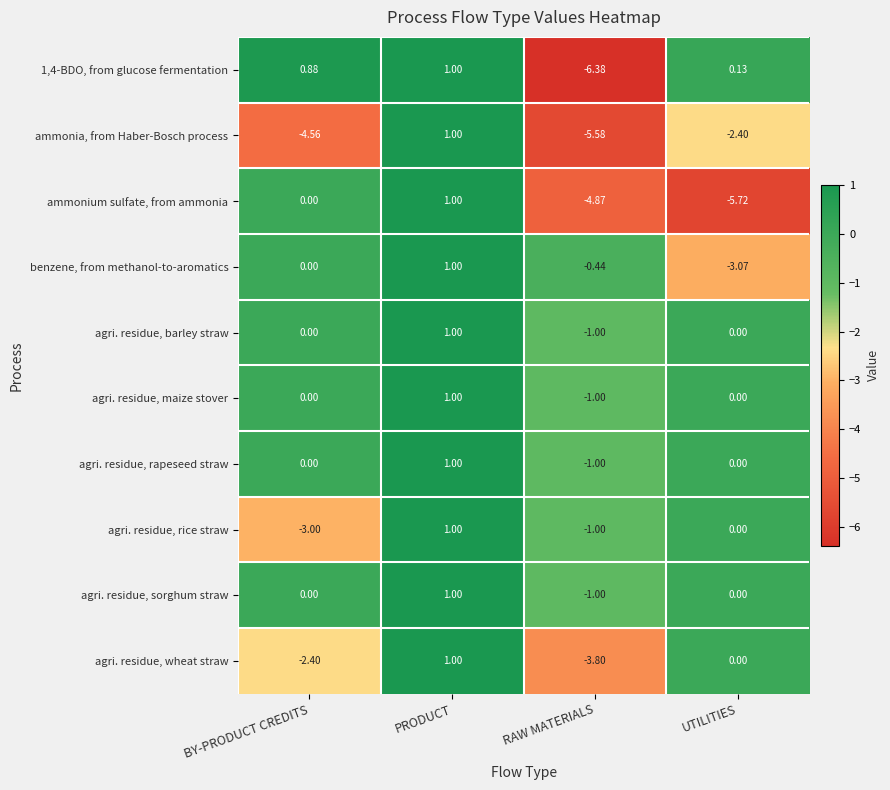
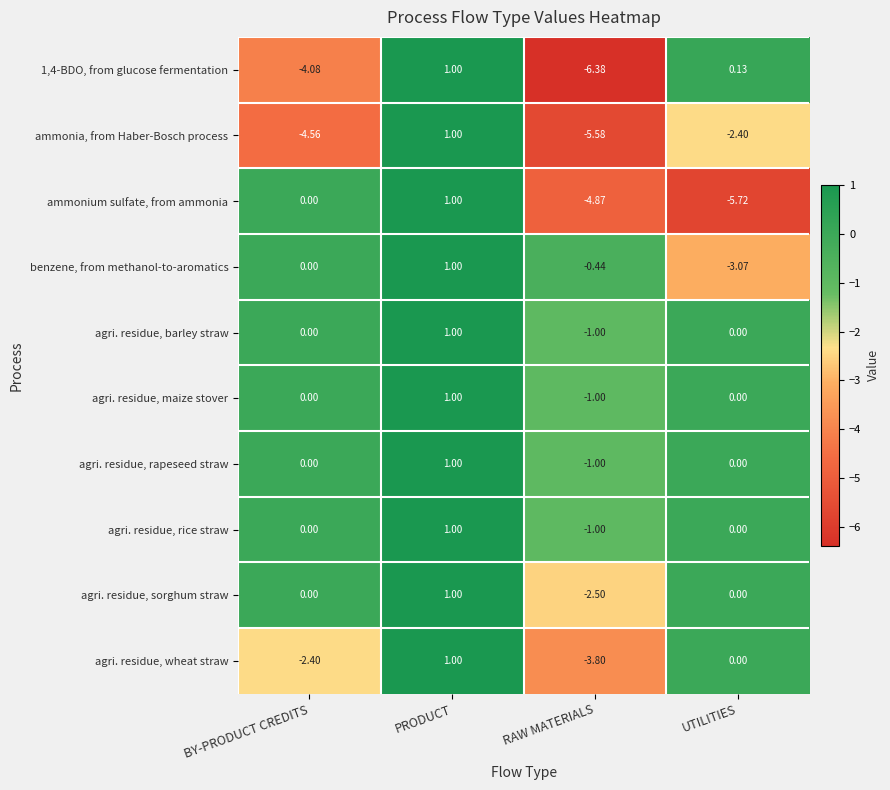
  {
    "1,4-BDO, from glucose fermentation": {
-     "BY-PRODUCT CREDITS": 0.88,
+     "BY-PRODUCT CREDITS": -4.08,
      "PRODUCT": 1.00,
      "RAW MATERIALS": -6.38,
      "UTILITIES": 0.13
    },
    "ammonia, from Haber-Bosch process": {
      "BY-PRODUCT CREDITS": -4.56,
      "PRODUCT": 1.00,
      "RAW MATERIALS": -5.58,
      "UTILITIES": -2.40
    },
    "ammonium sulfate, from ammonia": {
      "BY-PRODUCT CREDITS": 0.00,
      "PRODUCT": 1.00,
      "RAW MATERIALS": -4.87,
      "UTILITIES": -5.72
    },
    "benzene, from methanol-to-aromatics": {
      "BY-PRODUCT CREDITS": 0.00,
      "PRODUCT": 1.00,
      "RAW MATERIALS": -0.44,
      "UTILITIES": -3.07
    },
    "agri. residue, barley straw": {
      "BY-PRODUCT CREDITS": 0.00,
      "PRODUCT": 1.00,
      "RAW MATERIALS": -1.00,
      "UTILITIES": 0.00
    },
    "agri. residue, maize stover": {
      "BY-PRODUCT CREDITS": 0.00,
      "PRODUCT": 1.00,
      "RAW MATERIALS": -1.00,
      "UTILITIES": 0.00
    },
    "agri. residue, rapeseed straw": {
      "BY-PRODUCT CREDITS": 0.00,
      "PRODUCT": 1.00,
      "RAW MATERIALS": -1.00,
      "UTILITIES": 0.00
    },
    "agri. residue, rice straw": {
-     "BY-PRODUCT CREDITS": -3.00,
+     "BY-PRODUCT CREDITS": 0.00,
      "PRODUCT": 1.00,
      "RAW MATERIALS": -1.00,
      "UTILITIES": 0.00
    },
    "agri. residue, sorghum straw": {
      "BY-PRODUCT CREDITS": 0.00,
      "PRODUCT": 1.00,
-     "RAW MATERIALS": -1.00,
+     "RAW MATERIALS": -2.50,
      "UTILITIES": 0.00
    },
    "agri. residue, wheat straw": {
      "BY-PRODUCT CREDITS": -2.40,
      "PRODUCT": 1.00,
      "RAW MATERIALS": -3.80,
      "UTILITIES": 0.00
    }
  }
